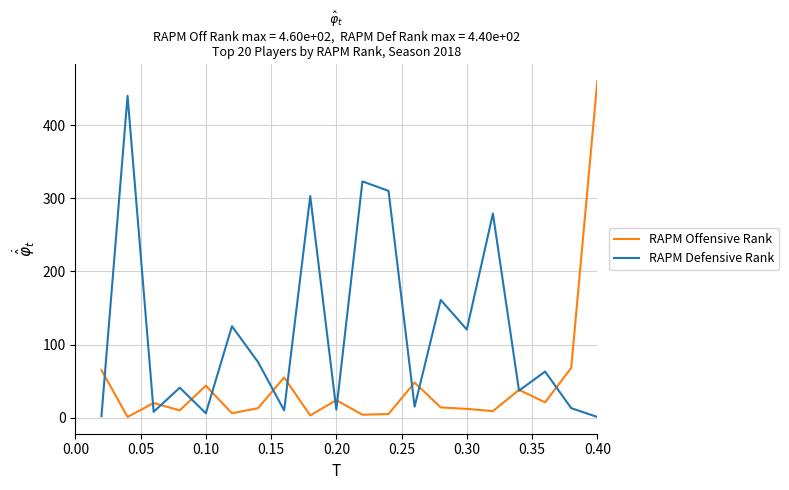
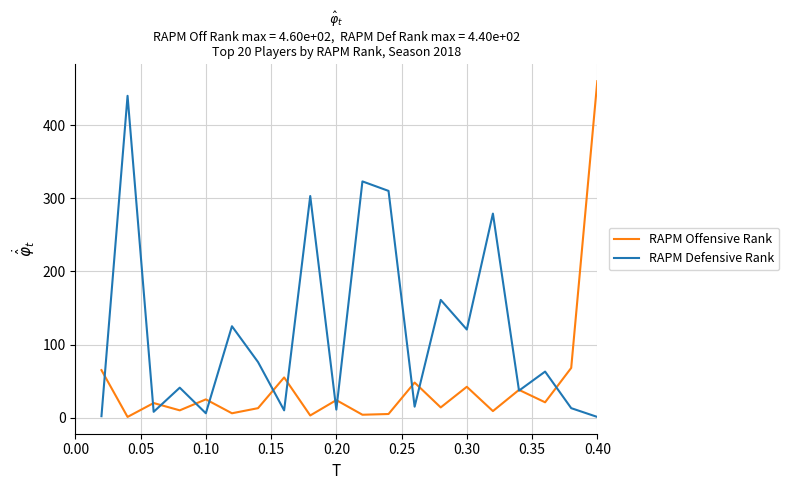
  {
    "RAPM Offensive Rank": {
-     "0.10": 40,
+     "0.10": 30,
      "0.20": 20,
-     "0.30": 10,
+     "0.30": 40,
      "0.40": 460
    },
    "RAPM Defensive Rank": {
      "0.10": 10,
      "0.20": 10,
      "0.30": 120,
      "0.40": 0
    }
  }
